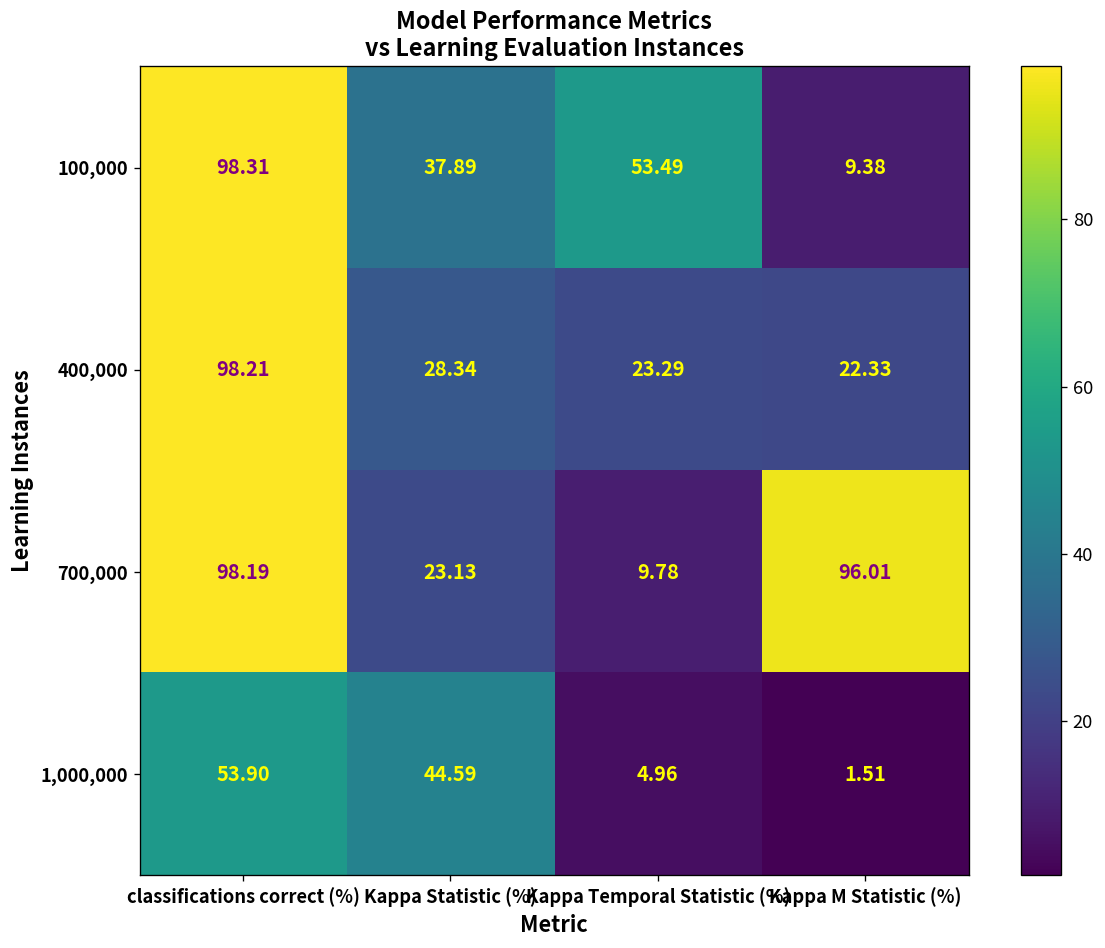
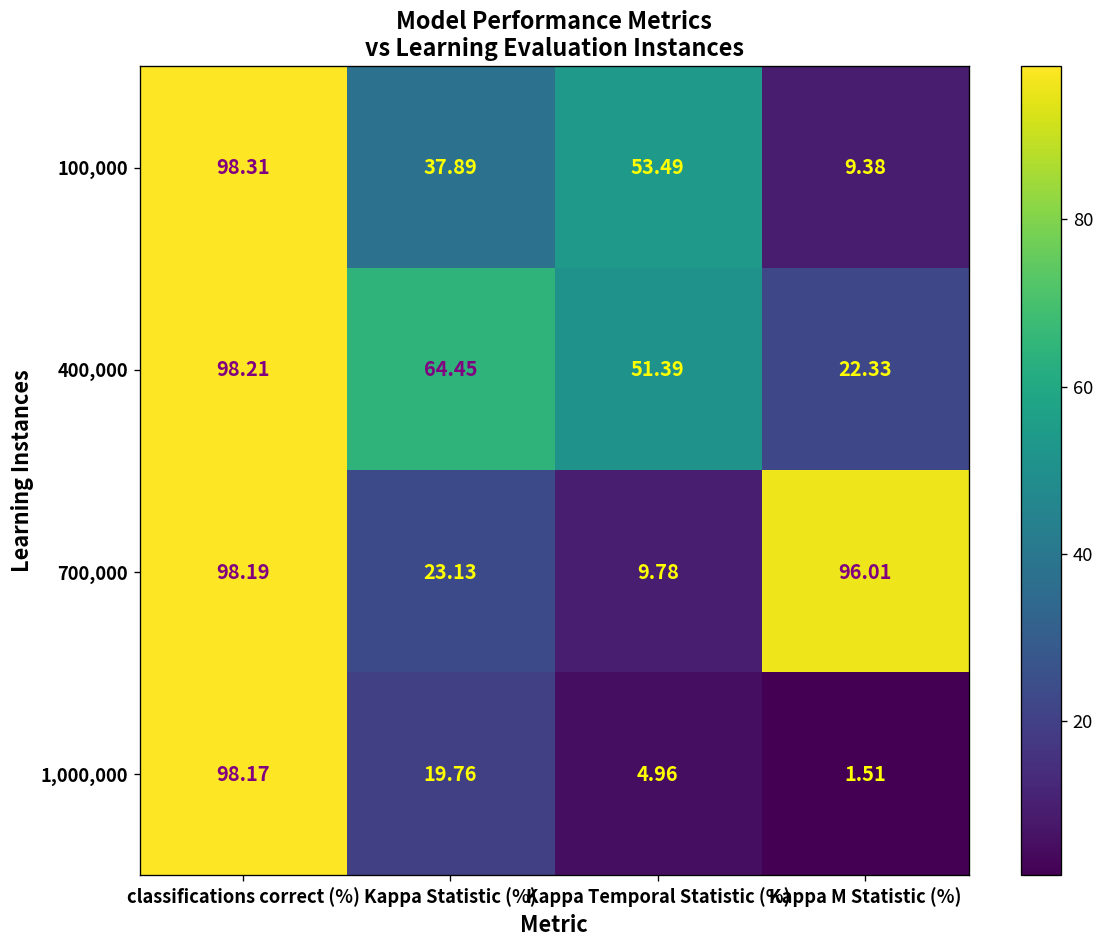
  {
    "100,000": {
      "classifications correct (%)": 98.31,
      "Kappa Statistic (%)": 37.89,
      "Kappa Temporal Statistic (%)": 53.49,
      "Kappa M Statistic (%)": 9.38
    },
    "400,000": {
      "classifications correct (%)": 98.21,
-     "Kappa Statistic (%)": 28.34,
-     "Kappa Temporal Statistic (%)": 23.29,
+     "Kappa Statistic (%)": 64.45,
+     "Kappa Temporal Statistic (%)": 51.39,
      "Kappa M Statistic (%)": 22.33
    },
    "700,000": {
      "classifications correct (%)": 98.19,
      "Kappa Statistic (%)": 23.13,
      "Kappa Temporal Statistic (%)": 9.78,
      "Kappa M Statistic (%)": 96.01
    },
    "1,000,000": {
-     "classifications correct (%)": 53.90,
-     "Kappa Statistic (%)": 44.59,
+     "classifications correct (%)": 98.17,
+     "Kappa Statistic (%)": 19.76,
      "Kappa Temporal Statistic (%)": 4.96,
      "Kappa M Statistic (%)": 1.51
    }
  }
